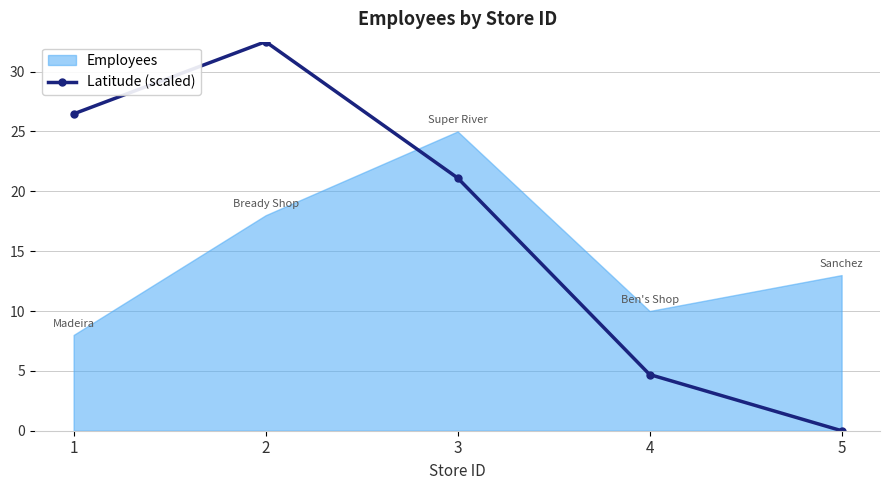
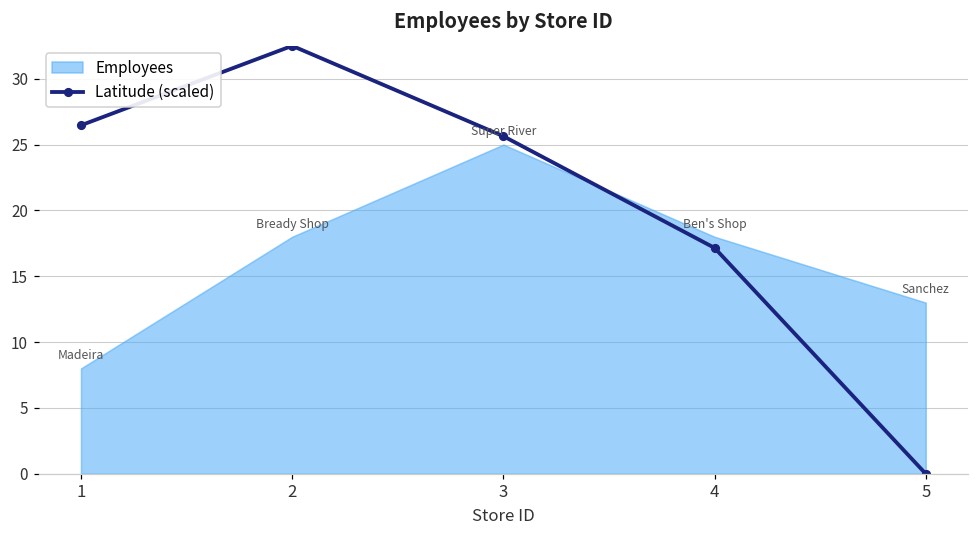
  {
    "Latitude (scaled)": {
      "1": 26.5,
      "2": 32.5,
-     "3": 21.1,
-     "4": 4.7,
+     "3": 25.6,
+     "4": 17.2,
      "5": 0.0
    },
    "Employees": {
      "1": 8,
      "2": 18,
      "3": 25,
-     "4": 10,
+     "4": 18,
      "5": 13
    }
  }
